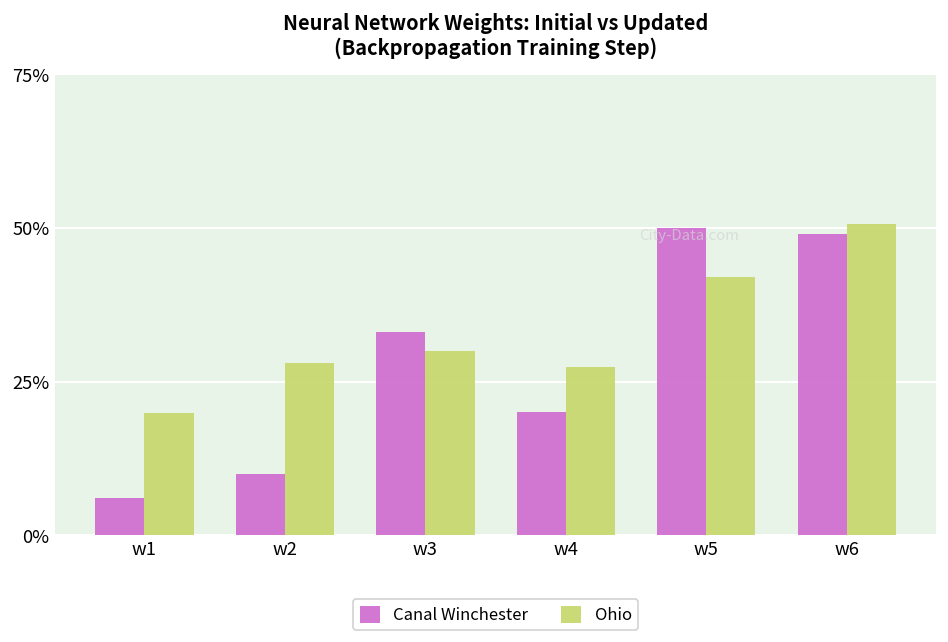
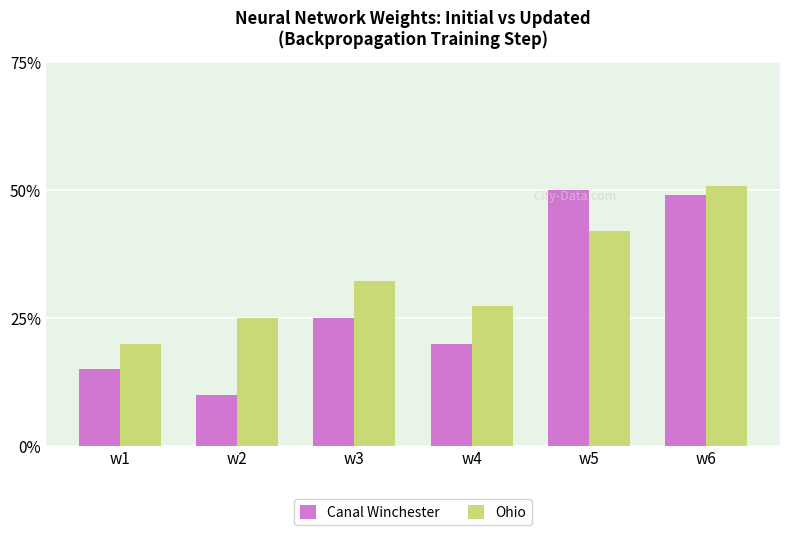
  {
    "Canal Winchester": {
-     "w1": "6%",
+     "w1": "15%",
      "w2": "10%",
-     "w3": "33%",
+     "w3": "25%",
      "w4": "20%",
      "w5": "50%",
      "w6": "49%"
    },
    "Ohio": {
      "w1": "20%",
-     "w2": "28%",
-     "w3": "30%",
+     "w2": "25%",
+     "w3": "32%",
      "w4": "27%",
      "w5": "42%",
      "w6": "51%"
    }
  }
